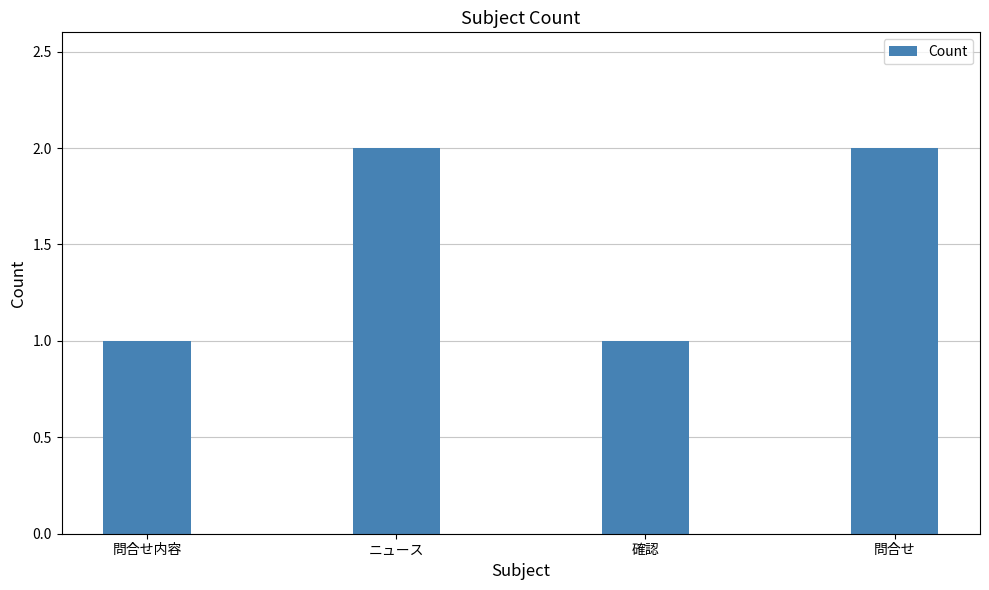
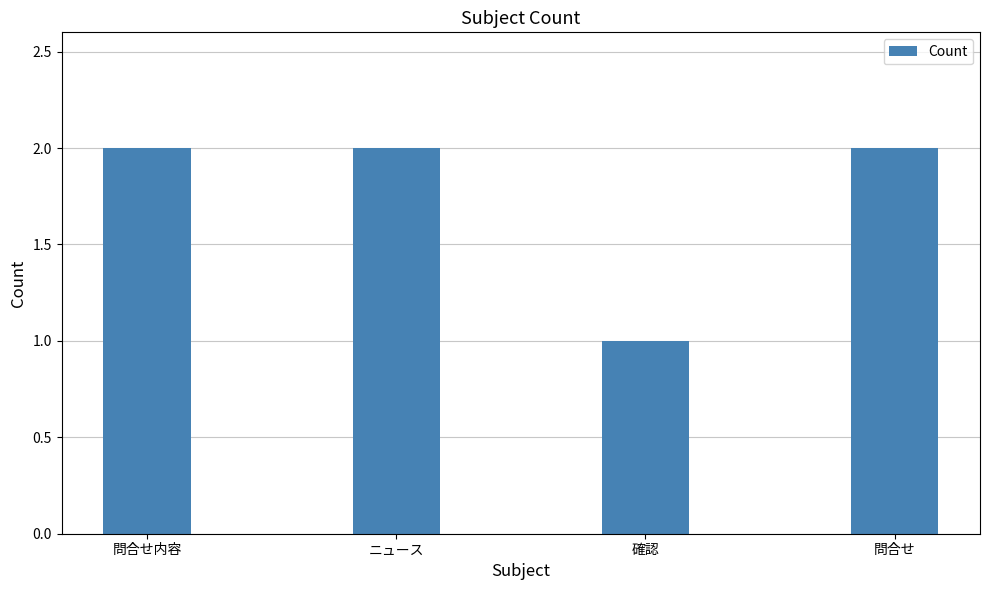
  {
-   "問合せ内容": 1,
+   "問合せ内容": 2,
    "ニュース": 2,
    "確認": 1,
    "問合せ": 2
  }
